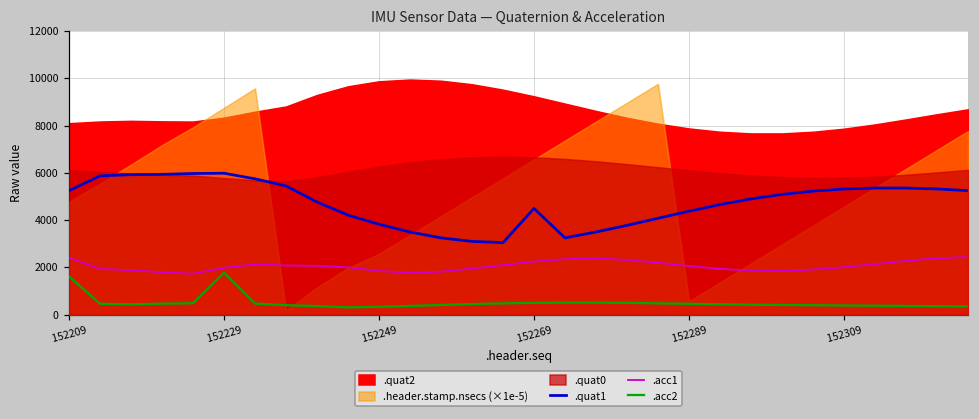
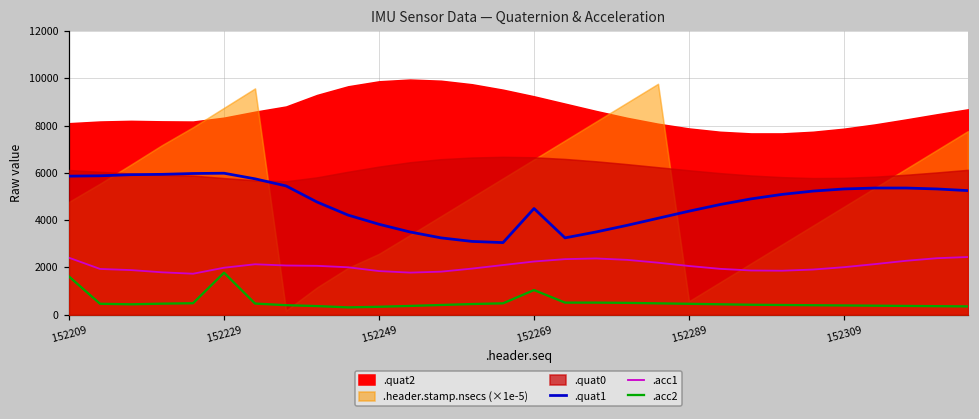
  {
    ".quat1": {
-     "152209": 5200,
+     "152209": 5900,
      "152229": 6000,
      "152249": 3800,
      "152269": 4500,
      "152289": 4400,
      "152309": 5300
    },
    ".acc1": {
      "152209": 2400,
      "152229": 2000,
      "152249": 1800,
      "152269": 2300,
      "152289": 2100,
      "152309": 2000
    },
    ".header.stamp.nsecs (×1e-5)": {
      "152209": 4800,
      "152229": 8800,
      "152249": 2600,
      "152309": 4600
    },
    ".acc2": {
      "152209": 1600,
      "152229": 1800,
      "152249": 300,
-     "152269": 500,
+     "152269": 1000,
      "152309": 400
    }
  }
